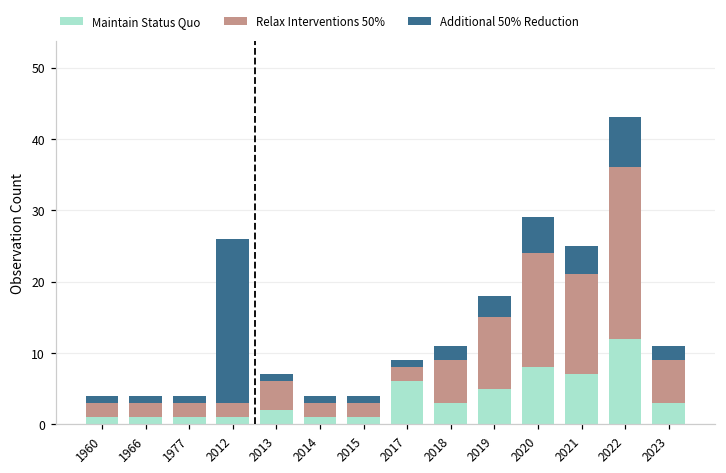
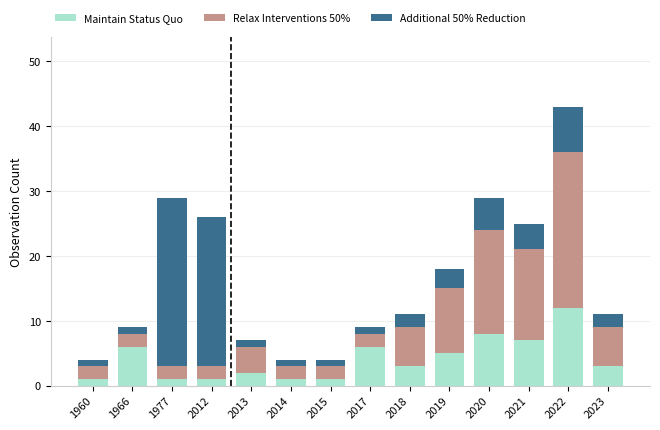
  {
    "Maintain Status Quo": {
      "1960": 1,
-     "1966": 1,
+     "1966": 6,
      "1977": 1,
      "2012": 1,
      "2013": 2,
      "2014": 1,
      "2015": 1,
      "2017": 6,
      "2018": 3,
      "2019": 5,
      "2020": 8,
      "2021": 7,
      "2022": 12,
      "2023": 3
    },
    "Relax Interventions 50%": {
      "1960": 2,
      "1966": 2,
      "1977": 2,
      "2012": 2,
      "2013": 4,
      "2014": 2,
      "2015": 2,
      "2017": 2,
      "2018": 6,
      "2019": 10,
      "2020": 16,
      "2021": 14,
      "2022": 24,
      "2023": 6
    },
    "Additional 50% Reduction": {
      "1960": 1,
      "1966": 1,
-     "1977": 1,
+     "1977": 26,
      "2012": 23,
      "2013": 1,
      "2014": 1,
      "2015": 1,
      "2017": 1,
      "2018": 2,
      "2019": 3,
      "2020": 5,
      "2021": 4,
      "2022": 7,
      "2023": 2
    }
  }
